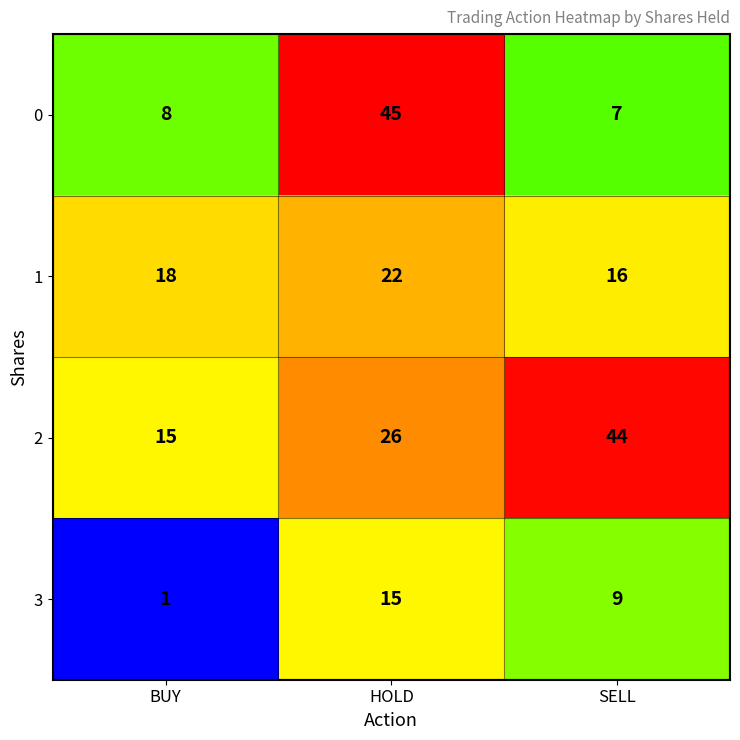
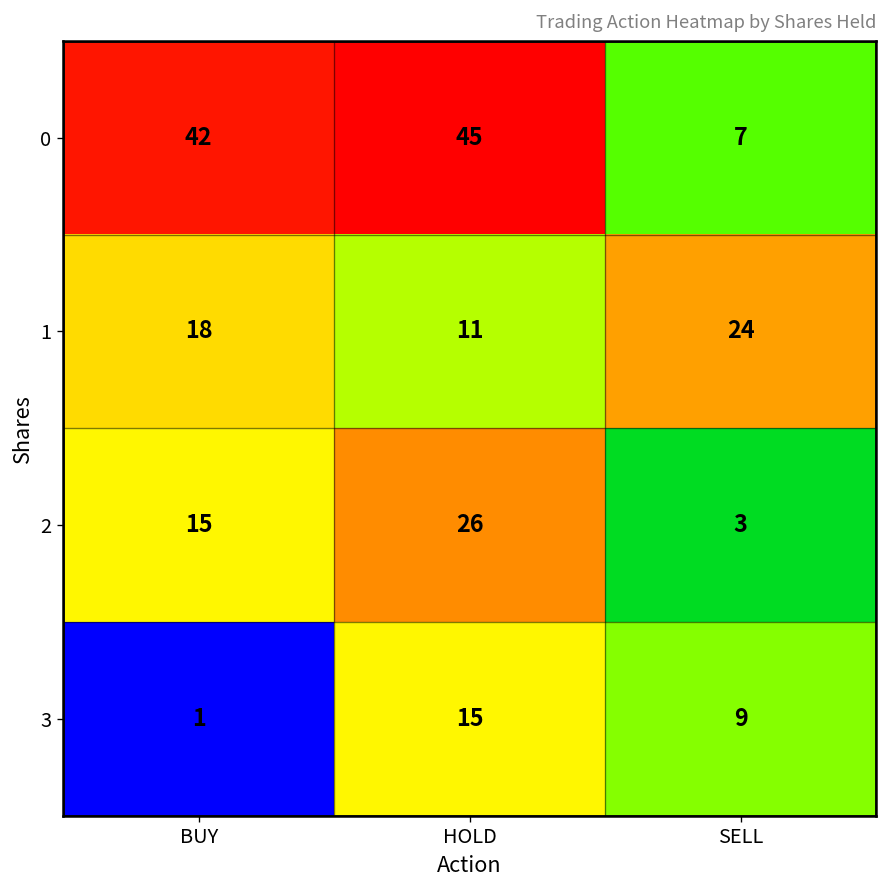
  {
    "0": {
-     "BUY": 8,
+     "BUY": 42,
      "HOLD": 45,
      "SELL": 7
    },
    "1": {
      "BUY": 18,
-     "HOLD": 22,
-     "SELL": 16
+     "HOLD": 11,
+     "SELL": 24
    },
    "2": {
      "BUY": 15,
      "HOLD": 26,
-     "SELL": 44
+     "SELL": 3
    },
    "3": {
      "BUY": 1,
      "HOLD": 15,
      "SELL": 9
    }
  }
